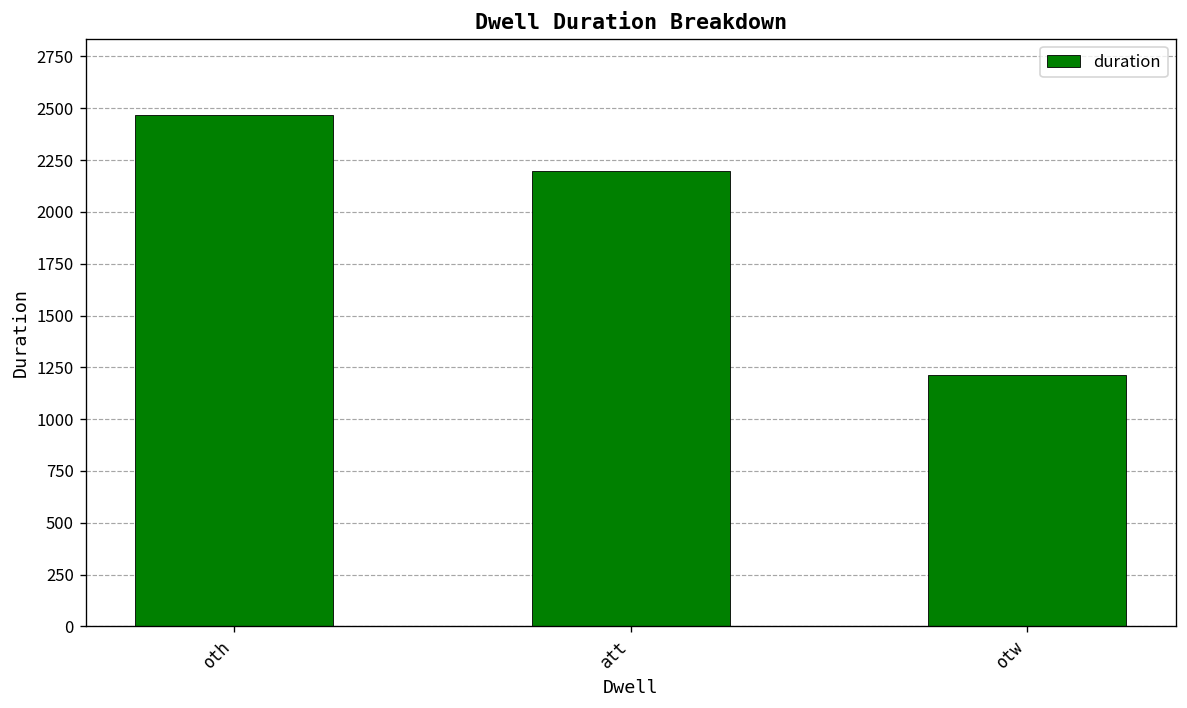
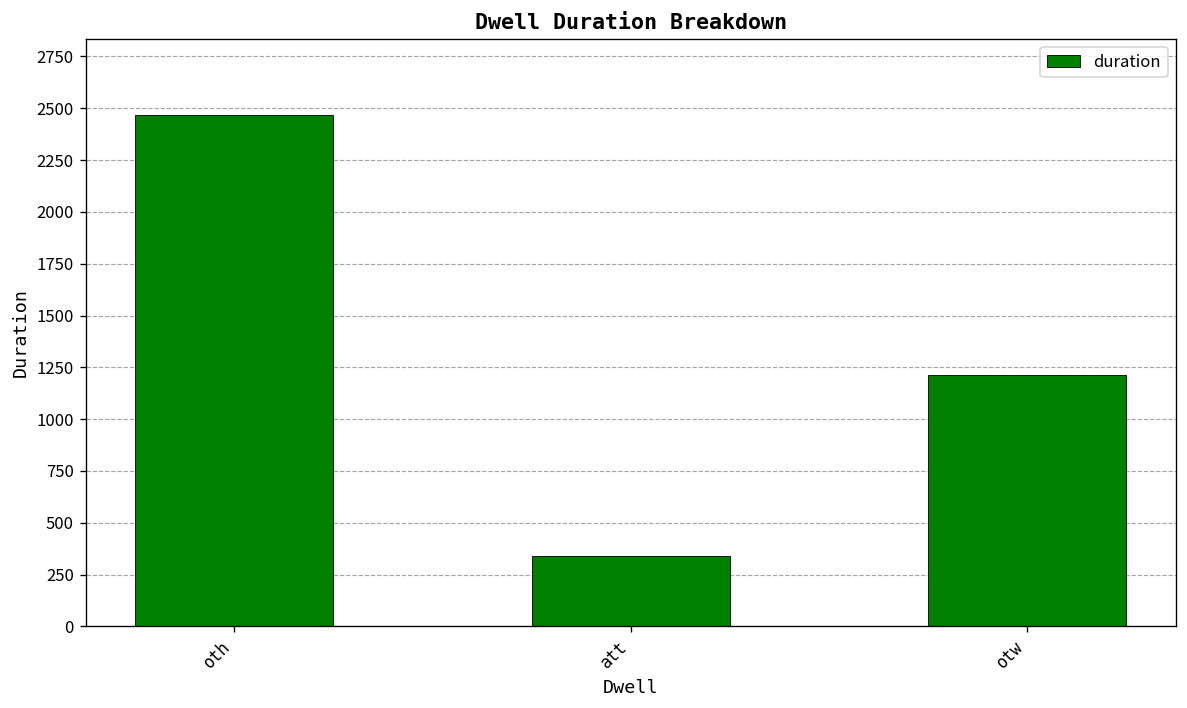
  {
    "oth": 2470,
-   "att": 2200,
+   "att": 340,
    "otw": 1210
  }
